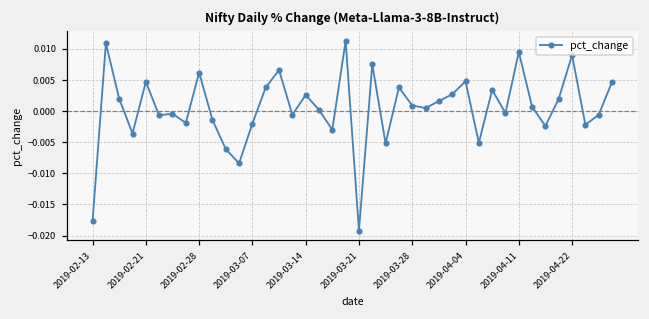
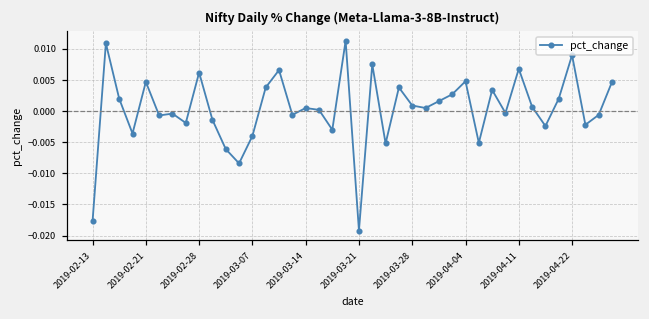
  {
    "2019-02-13": -0.018,
    "2019-02-21": 0.005,
    "2019-02-28": 0.006,
-   "2019-03-07": -0.002,
-   "2019-03-14": 0.003,
+   "2019-03-07": -0.004,
+   "2019-03-14": 0.001,
    "2019-03-21": -0.019,
    "2019-03-28": 0.001,
    "2019-04-04": 0.005,
-   "2019-04-11": 0.010
+   "2019-04-11": 0.007
  }
